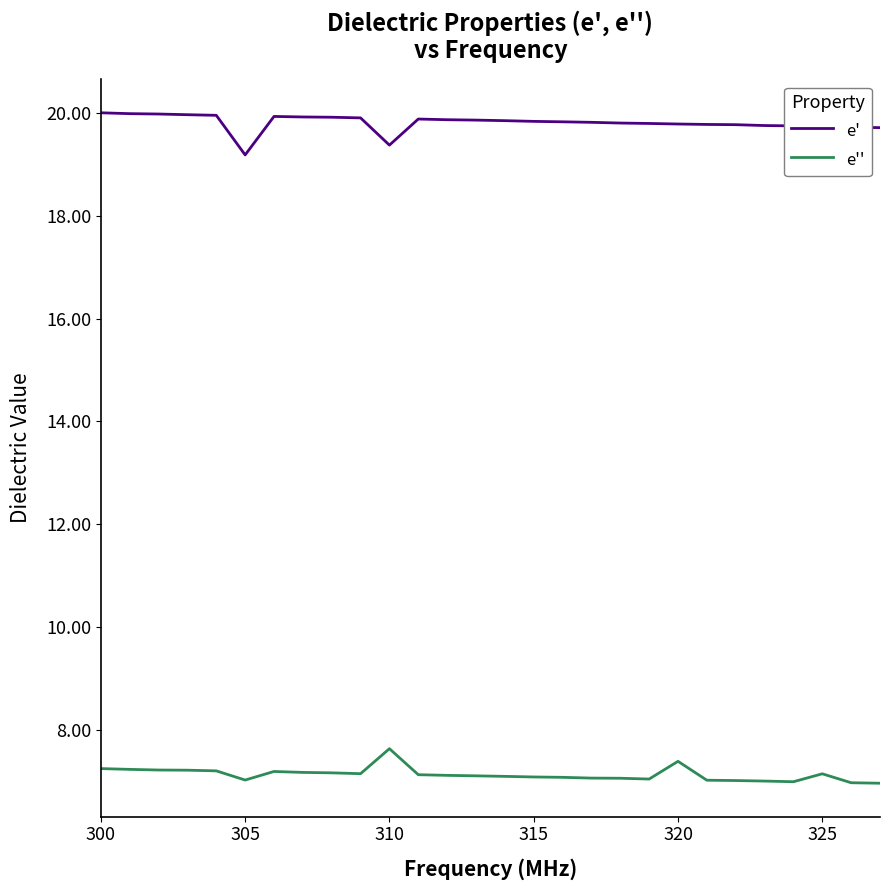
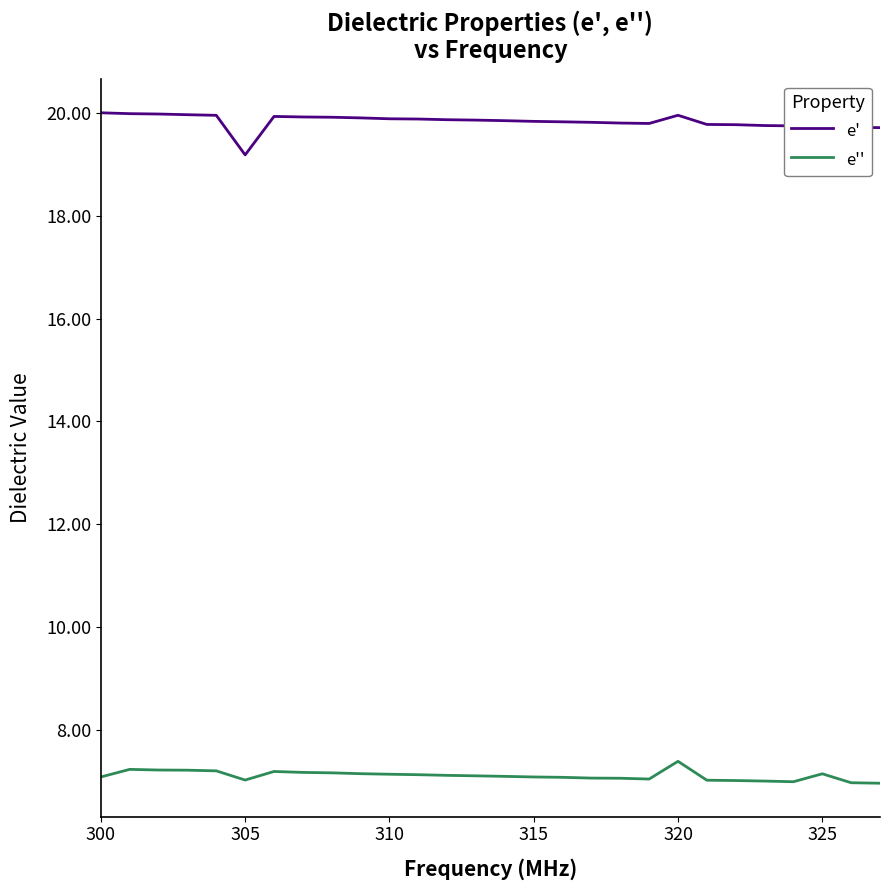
  {
    "e'": {
      "300": 20.0,
      "305": 19.2,
-     "310": 19.4,
+     "310": 19.9,
      "315": 19.8,
-     "320": 19.8
+     "320": 20.0
    },
    "e''": {
-     "300": 7.2,
+     "300": 7.1,
      "305": 7.0,
-     "310": 7.6,
+     "310": 7.1,
      "315": 7.1,
      "320": 7.4,
      "325": 7.1
    }
  }
